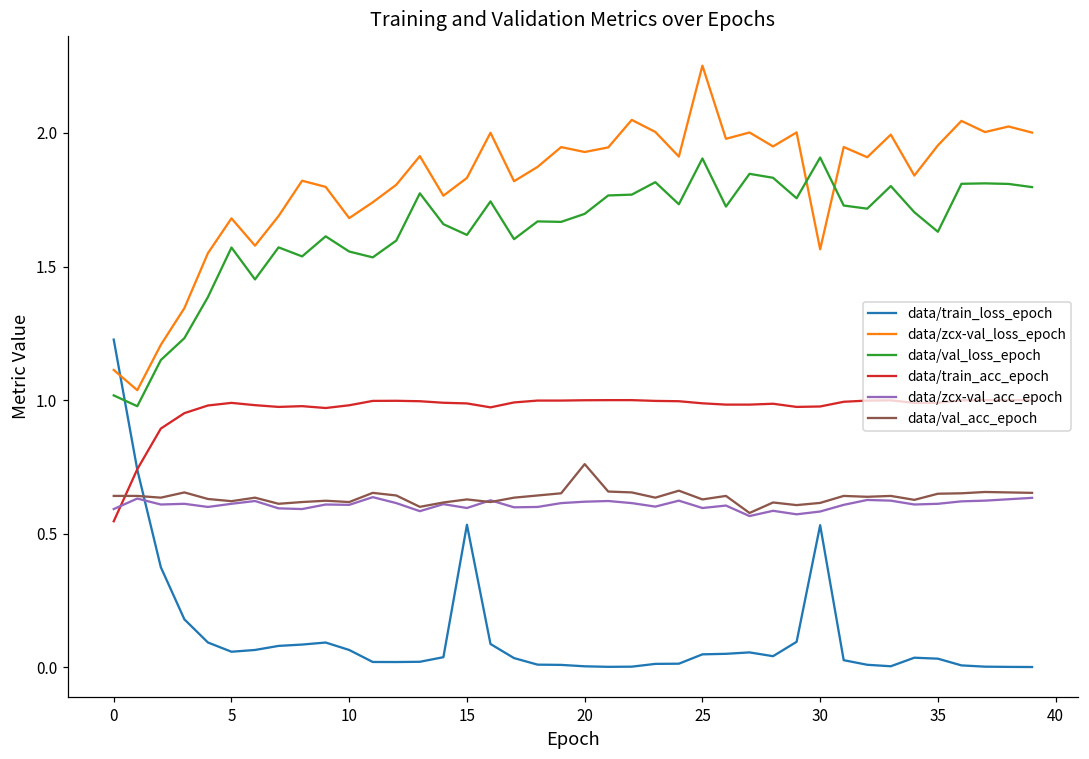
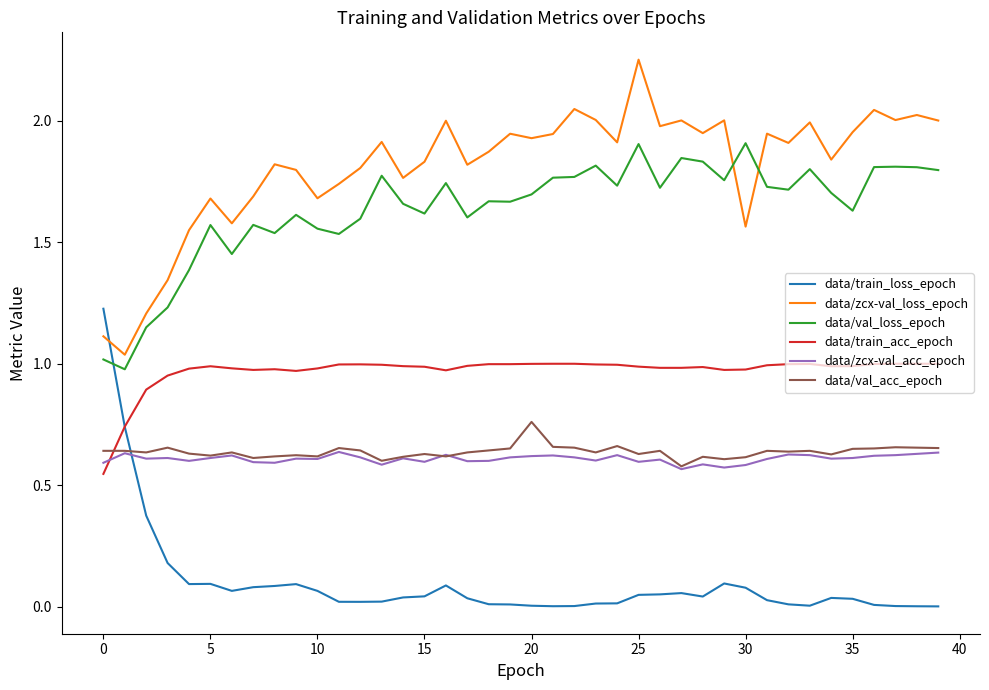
  {
    "data/train_loss_epoch": {
      "0": 1.23,
-     "5": 0.06,
+     "5": 0.09,
      "10": 0.07,
-     "15": 0.53,
+     "15": 0.04,
      "20": 0.00,
      "25": 0.05,
-     "30": 0.53,
+     "30": 0.08,
      "35": 0.03
    },
    "data/zcx-val_loss_epoch": {
      "0": 1.11,
      "5": 1.68,
      "10": 1.68,
      "15": 1.83,
      "20": 1.93,
      "25": 2.25,
      "30": 1.56,
      "35": 1.95
    },
    "data/val_loss_epoch": {
      "0": 1.02,
      "5": 1.57,
      "10": 1.56,
      "15": 1.62,
      "20": 1.70,
      "25": 1.90,
      "30": 1.91,
      "35": 1.63
    },
    "data/train_acc_epoch": {
      "0": 0.55,
      "5": 0.99,
      "10": 0.98,
      "15": 0.99,
      "20": 1.00,
      "25": 0.99,
      "30": 0.98
    },
    "data/zcx-val_acc_epoch": {
      "0": 0.59,
      "10": 0.61,
      "15": 0.60,
      "20": 0.62,
      "25": 0.60,
      "30": 0.58,
      "35": 0.61
    },
    "data/val_acc_epoch": {
      "0": 0.64,
      "10": 0.62,
      "15": 0.63,
      "20": 0.76,
      "25": 0.63,
      "30": 0.62,
      "35": 0.65
    }
  }
